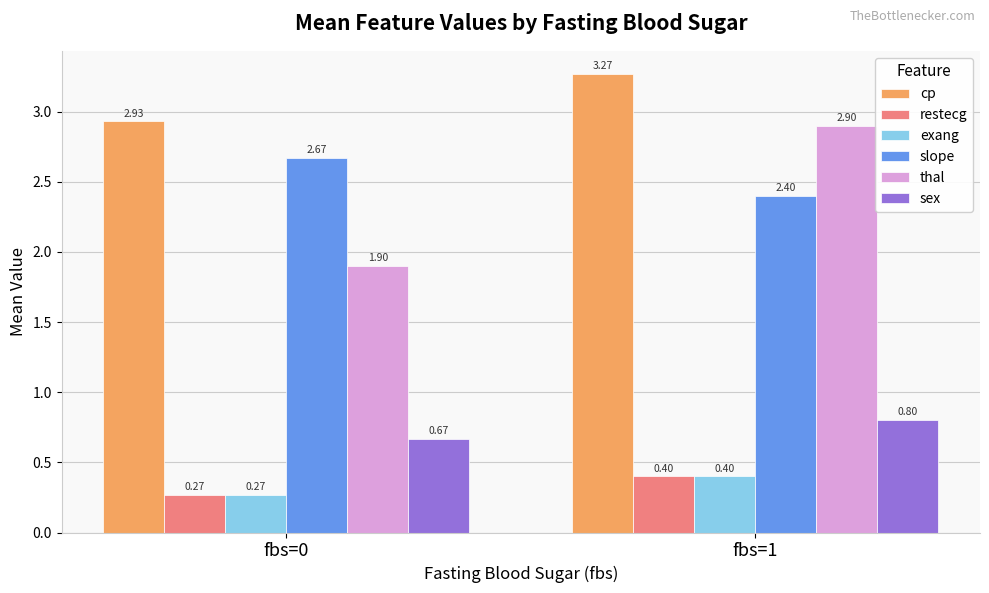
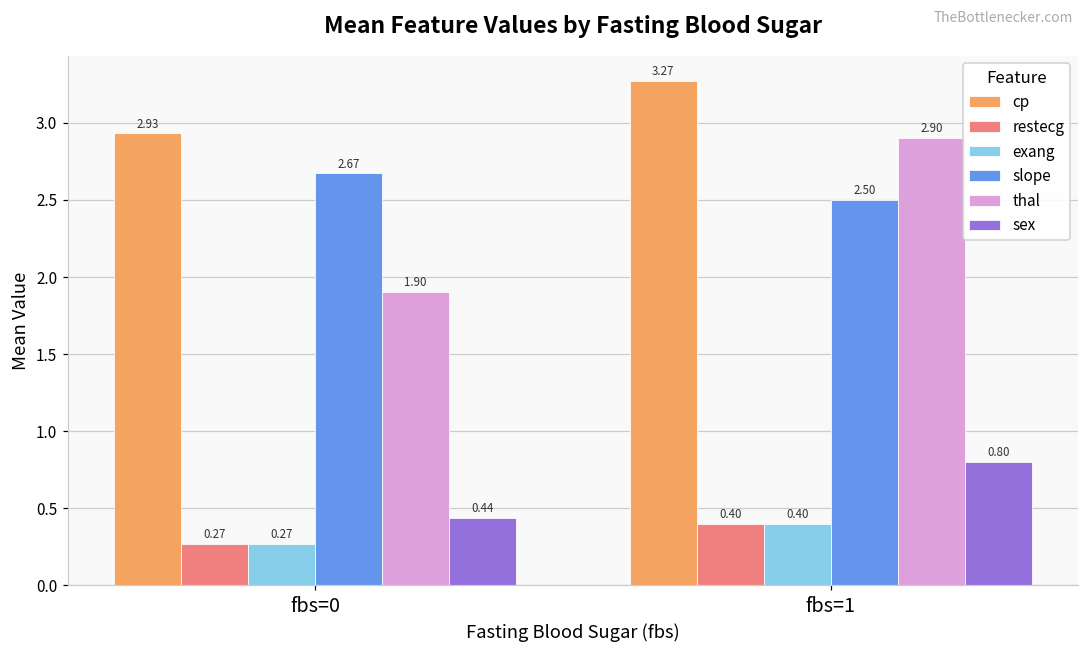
  {
    "exang": {
      "fbs=0": 0.27,
      "fbs=1": 0.40
    },
    "slope": {
      "fbs=0": 2.67,
-     "fbs=1": 2.40
+     "fbs=1": 2.50
    },
    "thal": {
      "fbs=0": 1.90,
      "fbs=1": 2.90
    },
    "sex": {
-     "fbs=0": 0.67,
+     "fbs=0": 0.44,
      "fbs=1": 0.80
    }
  }
